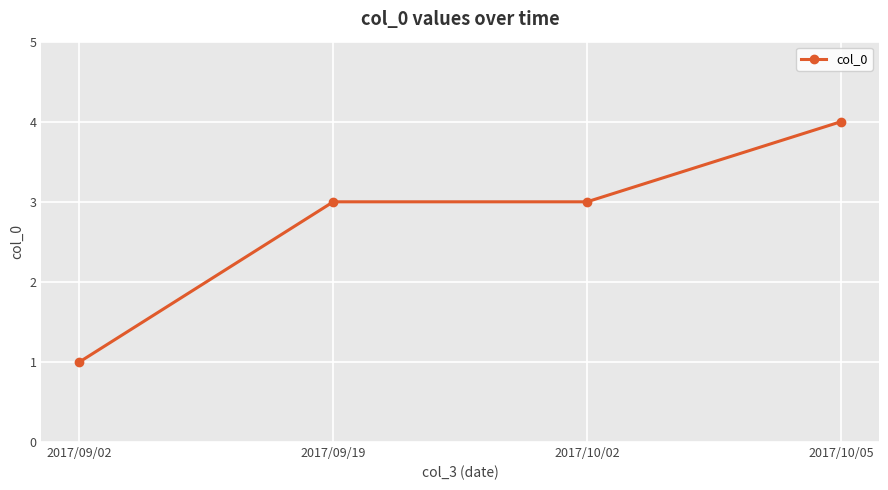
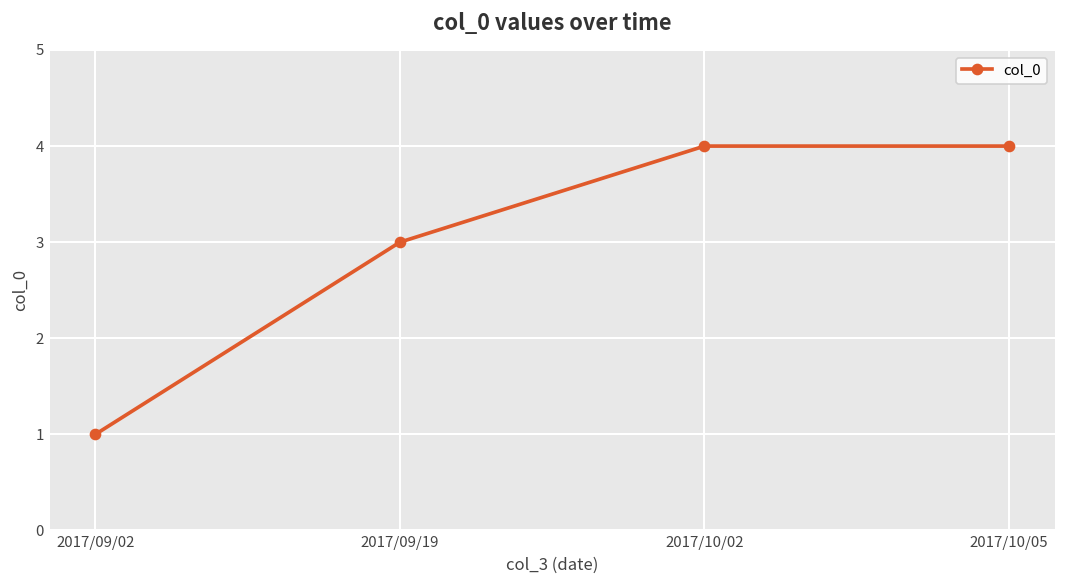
  {
    "2017/09/02": 1,
    "2017/09/19": 3,
-   "2017/10/02": 3,
+   "2017/10/02": 4,
    "2017/10/05": 4
  }
